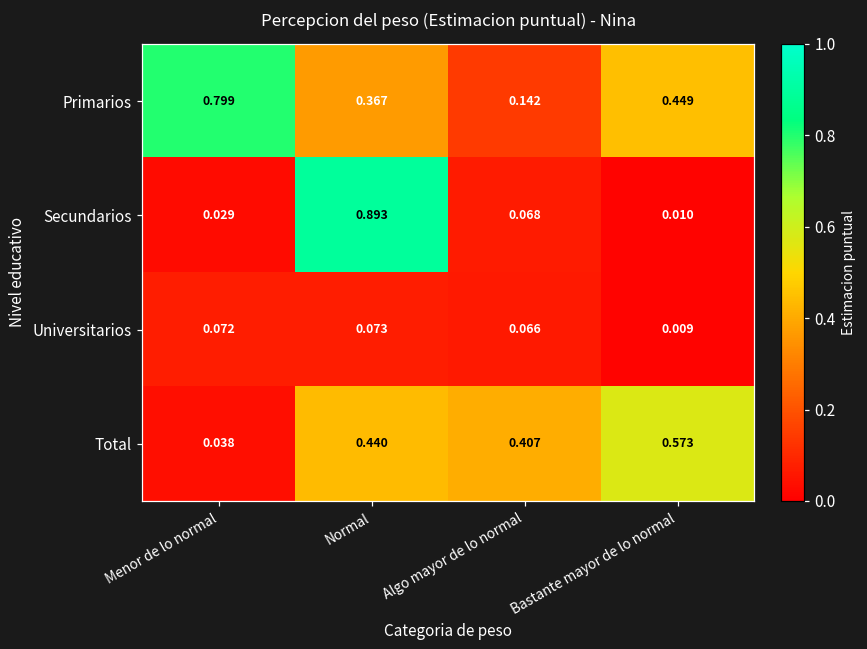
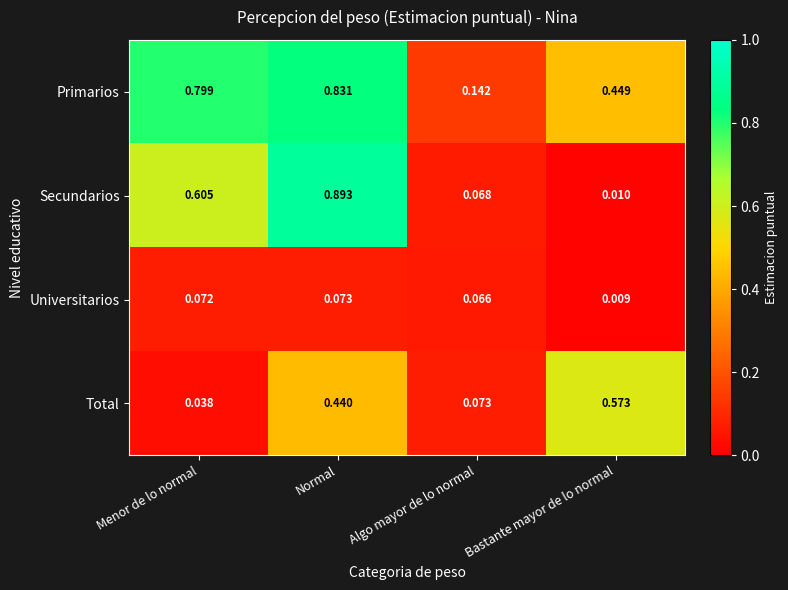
  {
    "Primarios": {
      "Menor de lo normal": 0.799,
-     "Normal": 0.367,
+     "Normal": 0.831,
      "Algo mayor de lo normal": 0.142,
      "Bastante mayor de lo normal": 0.449
    },
    "Secundarios": {
-     "Menor de lo normal": 0.029,
+     "Menor de lo normal": 0.605,
      "Normal": 0.893,
      "Algo mayor de lo normal": 0.068,
      "Bastante mayor de lo normal": 0.010
    },
    "Universitarios": {
      "Menor de lo normal": 0.072,
      "Normal": 0.073,
      "Algo mayor de lo normal": 0.066,
      "Bastante mayor de lo normal": 0.009
    },
    "Total": {
      "Menor de lo normal": 0.038,
      "Normal": 0.440,
-     "Algo mayor de lo normal": 0.407,
+     "Algo mayor de lo normal": 0.073,
      "Bastante mayor de lo normal": 0.573
    }
  }
